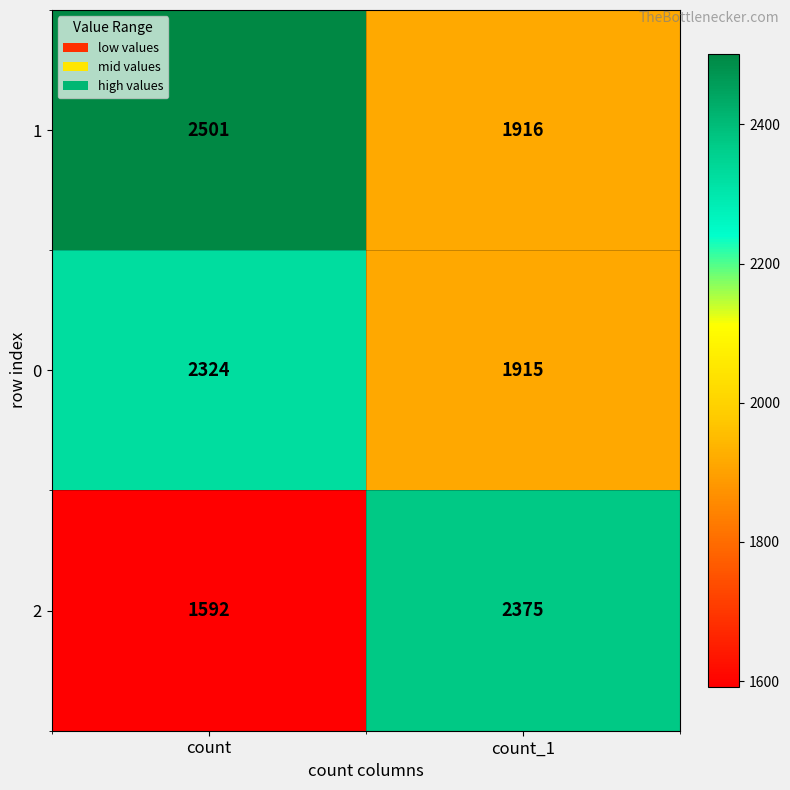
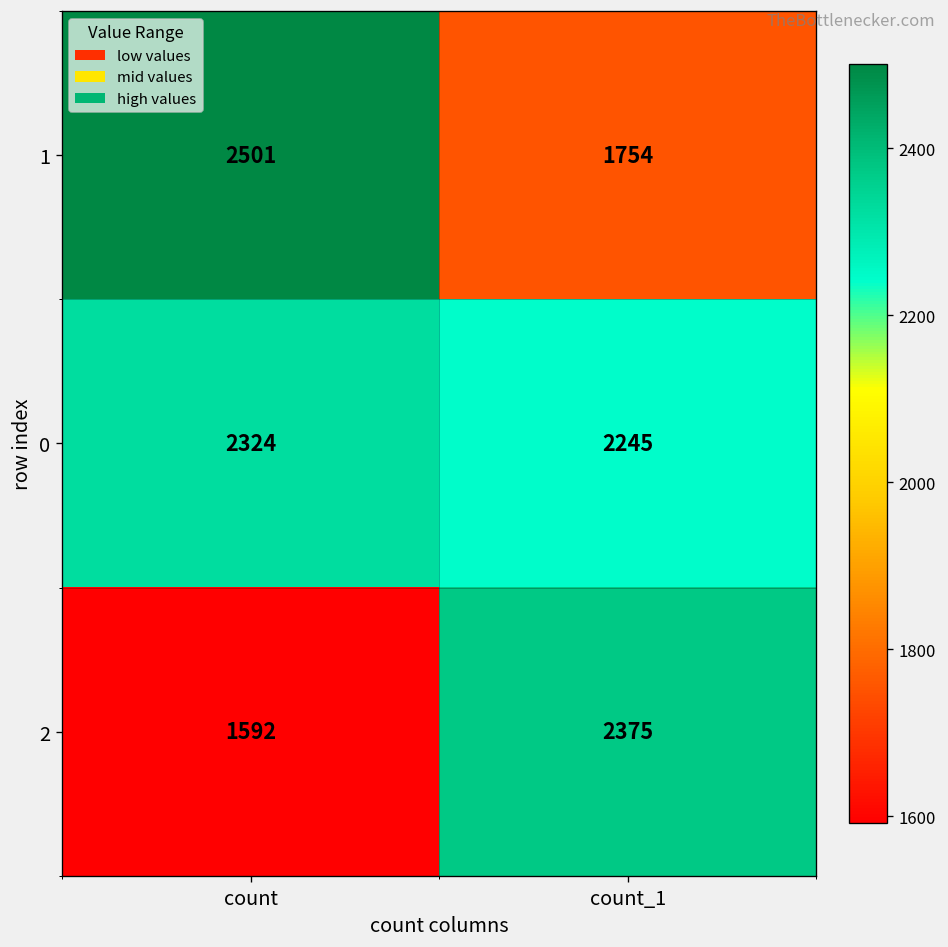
  {
    "1": {
      "count": 2501,
-     "count_1": 1916
+     "count_1": 1754
    },
    "0": {
      "count": 2324,
-     "count_1": 1915
+     "count_1": 2245
    },
    "2": {
      "count": 1592,
      "count_1": 2375
    }
  }
